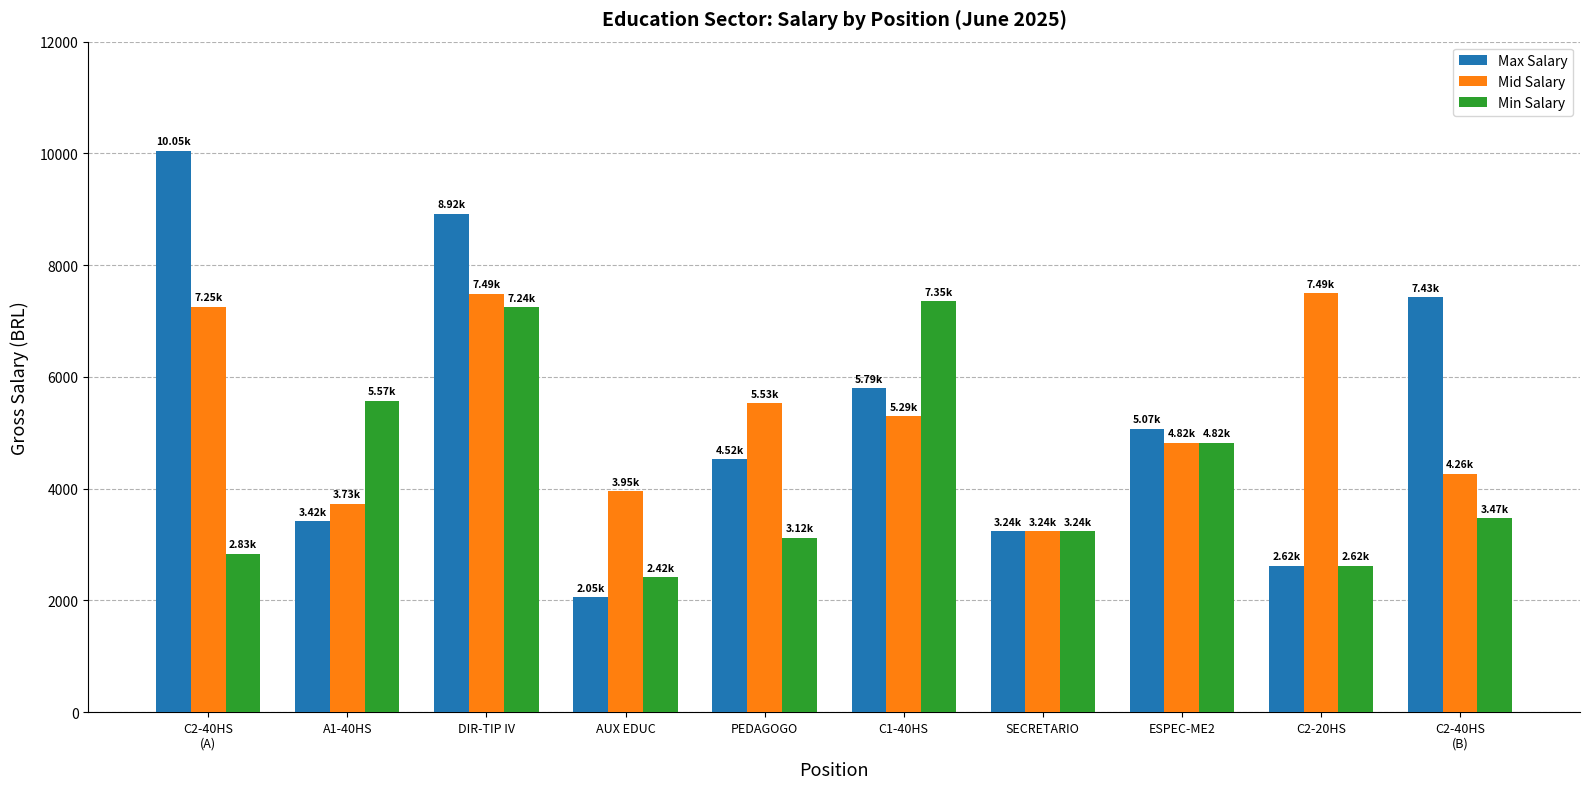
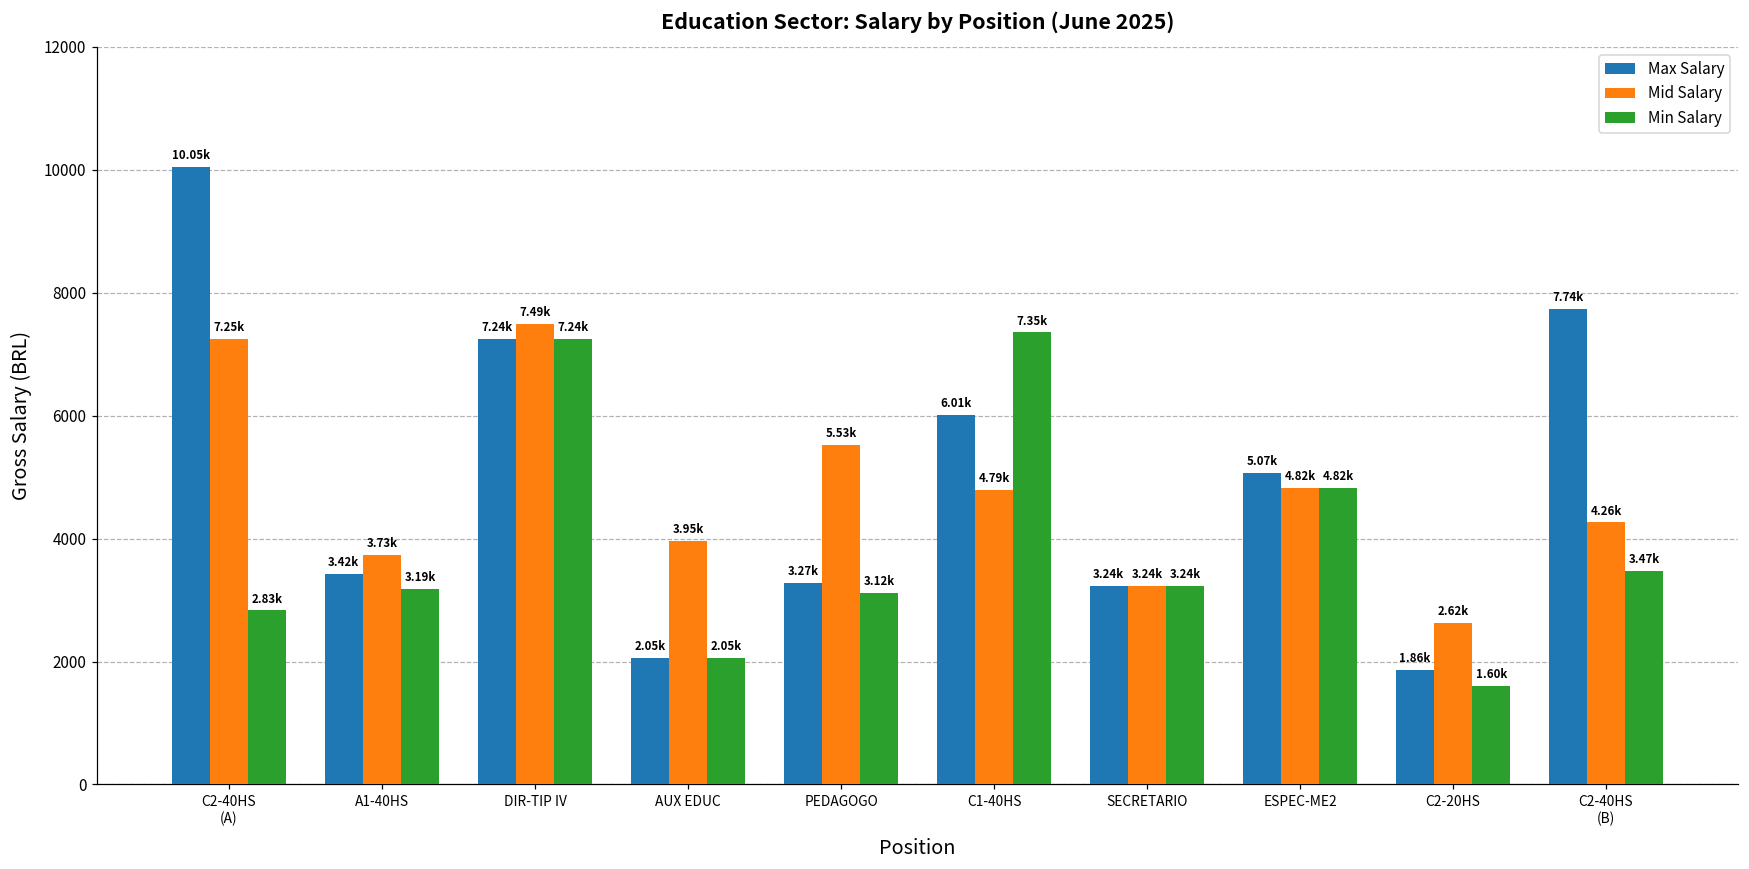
  {
    "Max Salary": {
      "C2-40HS (A)": "10.05k",
      "A1-40HS": "3.42k",
-     "DIR-TIP IV": "8.92k",
+     "DIR-TIP IV": "7.24k",
      "AUX EDUC": "2.05k",
-     "PEDAGOGO": "4.52k",
-     "C1-40HS": "5.79k",
+     "PEDAGOGO": "3.27k",
+     "C1-40HS": "6.01k",
      "SECRETARIO": "3.24k",
      "ESPEC-ME2": "5.07k",
-     "C2-20HS": "2.62k",
-     "C2-40HS (B)": "7.43k"
+     "C2-20HS": "1.86k",
+     "C2-40HS (B)": "7.74k"
    },
    "Mid Salary": {
      "C2-40HS (A)": "7.25k",
      "A1-40HS": "3.73k",
      "DIR-TIP IV": "7.49k",
      "AUX EDUC": "3.95k",
      "PEDAGOGO": "5.53k",
-     "C1-40HS": "5.29k",
+     "C1-40HS": "4.79k",
      "SECRETARIO": "3.24k",
      "ESPEC-ME2": "4.82k",
-     "C2-20HS": "7.49k",
+     "C2-20HS": "2.62k",
      "C2-40HS (B)": "4.26k"
    },
    "Min Salary": {
      "C2-40HS (A)": "2.83k",
-     "A1-40HS": "5.57k",
+     "A1-40HS": "3.19k",
      "DIR-TIP IV": "7.24k",
-     "AUX EDUC": "2.42k",
+     "AUX EDUC": "2.05k",
      "PEDAGOGO": "3.12k",
      "C1-40HS": "7.35k",
      "SECRETARIO": "3.24k",
      "ESPEC-ME2": "4.82k",
-     "C2-20HS": "2.62k",
+     "C2-20HS": "1.60k",
      "C2-40HS (B)": "3.47k"
    }
  }
